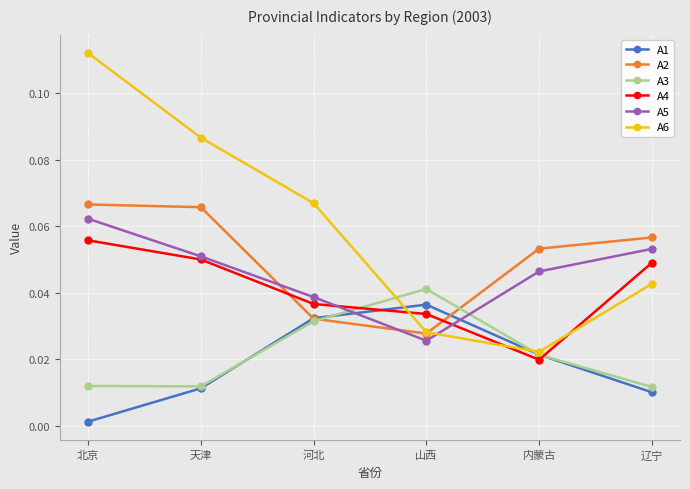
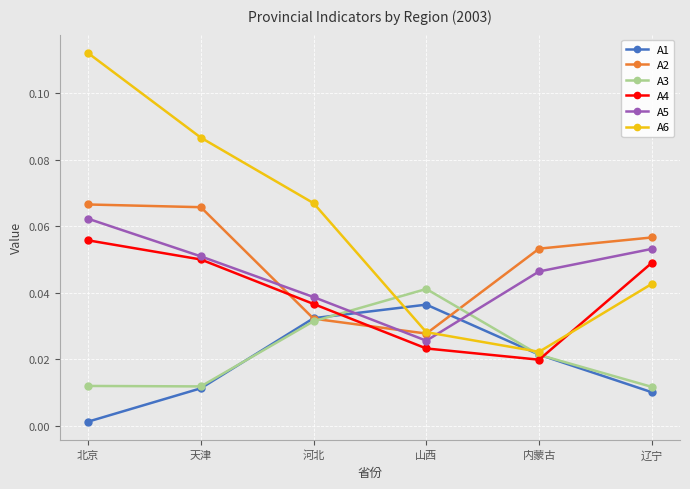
  {
    "A1": {
      "北京": 0.001,
      "山西": 0.036,
      "辽宁": 0.010
    },
    "A2": {
      "北京": 0.067,
      "天津": 0.066,
      "内蒙古": 0.053,
      "辽宁": 0.057
    },
    "A3": {
      "北京": 0.012,
      "山西": 0.041,
      "辽宁": 0.012
    },
    "A4": {
      "北京": 0.056,
      "天津": 0.050,
      "河北": 0.037,
-     "山西": 0.034,
+     "山西": 0.023,
      "内蒙古": 0.020,
      "辽宁": 0.049
    },
    "A5": {
      "北京": 0.062,
      "天津": 0.051,
      "河北": 0.039,
      "山西": 0.026,
      "内蒙古": 0.046,
      "辽宁": 0.053
    },
    "A6": {
      "北京": 0.112,
      "天津": 0.087,
      "河北": 0.067,
      "内蒙古": 0.022,
      "辽宁": 0.043
    }
  }
